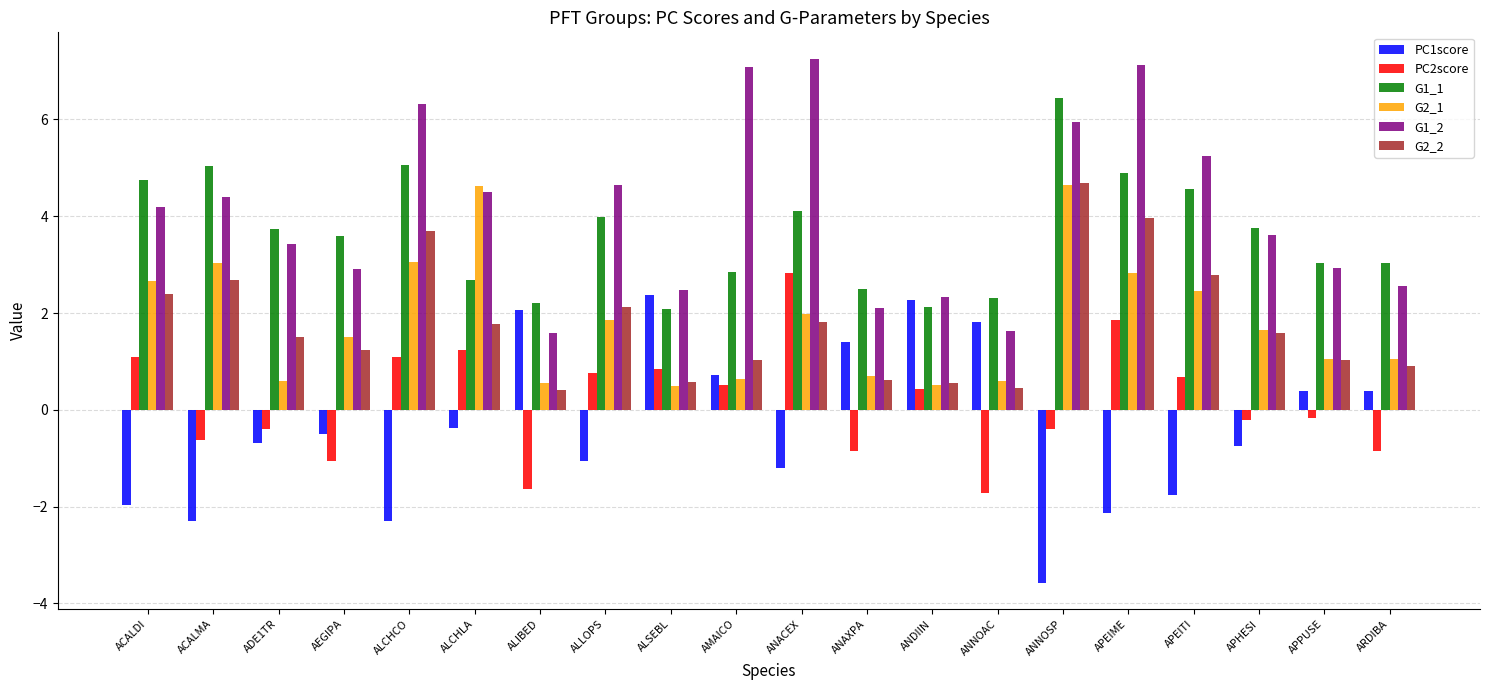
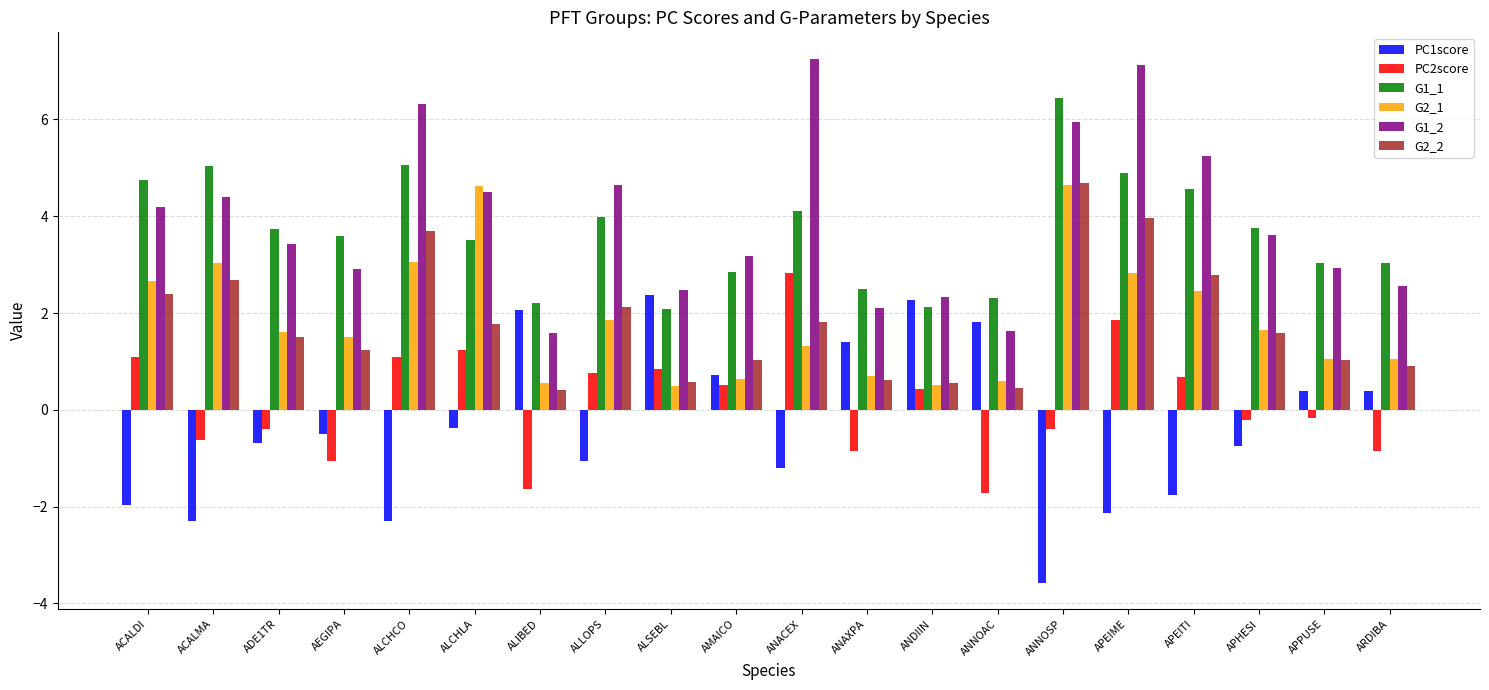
  {
    "PC1score": {
      "ACALDI": -2.0,
      "ACALMA": -2.3,
      "ADE1TR": -0.7,
      "AEGIPA": -0.5,
      "ALCHCO": -2.3,
      "ALCHLA": -0.4,
      "ALIBED": 2.1,
      "ALLOPS": -1.1,
      "ALSEBL": 2.4,
      "AMAICO": 0.7,
      "ANACEX": -1.2,
      "ANAXPA": 1.4,
      "ANDIIN": 2.3,
      "ANNOAC": 1.8,
      "ANNOSP": -3.6,
      "APEIME": -2.1,
      "APEITI": -1.8,
      "APHESI": -0.7,
      "APPUSE": 0.4,
      "ARDIBA": 0.4
    },
    "PC2score": {
      "ACALDI": 1.1,
      "ACALMA": -0.6,
      "ADE1TR": -0.4,
      "AEGIPA": -1.0,
      "ALCHCO": 1.1,
      "ALCHLA": 1.2,
      "ALIBED": -1.6,
      "ALLOPS": 0.8,
      "ALSEBL": 0.9,
      "AMAICO": 0.5,
      "ANACEX": 2.8,
      "ANAXPA": -0.8,
      "ANDIIN": 0.4,
      "ANNOAC": -1.7,
      "ANNOSP": -0.4,
      "APEIME": 1.9,
      "APEITI": 0.7,
      "APHESI": -0.2,
      "APPUSE": -0.2,
      "ARDIBA": -0.8
    },
    "G1_1": {
      "ACALDI": 4.7,
      "ACALMA": 5.0,
      "ADE1TR": 3.7,
      "AEGIPA": 3.6,
      "ALCHCO": 5.1,
-     "ALCHLA": 2.7,
+     "ALCHLA": 3.5,
      "ALIBED": 2.2,
      "ALLOPS": 4.0,
      "ALSEBL": 2.1,
      "AMAICO": 2.9,
      "ANACEX": 4.1,
      "ANAXPA": 2.5,
      "ANDIIN": 2.1,
      "ANNOAC": 2.3,
      "ANNOSP": 6.4,
      "APEIME": 4.9,
      "APEITI": 4.6,
      "APHESI": 3.8,
      "APPUSE": 3.0,
      "ARDIBA": 3.0
    },
    "G2_1": {
      "ACALDI": 2.7,
      "ACALMA": 3.0,
-     "ADE1TR": 0.6,
+     "ADE1TR": 1.6,
      "AEGIPA": 1.5,
      "ALCHCO": 3.0,
      "ALCHLA": 4.6,
      "ALIBED": 0.5,
      "ALLOPS": 1.9,
      "ALSEBL": 0.5,
      "AMAICO": 0.6,
-     "ANACEX": 2.0,
+     "ANACEX": 1.3,
      "ANAXPA": 0.7,
      "ANDIIN": 0.5,
      "ANNOAC": 0.6,
      "ANNOSP": 4.6,
      "APEIME": 2.8,
      "APEITI": 2.5,
      "APHESI": 1.7,
      "APPUSE": 1.1,
      "ARDIBA": 1.1
    },
    "G1_2": {
      "ACALDI": 4.2,
      "ACALMA": 4.4,
      "ADE1TR": 3.4,
      "AEGIPA": 2.9,
      "ALCHCO": 6.3,
      "ALCHLA": 4.5,
      "ALIBED": 1.6,
      "ALLOPS": 4.7,
      "ALSEBL": 2.5,
-     "AMAICO": 7.1,
+     "AMAICO": 3.2,
      "ANACEX": 7.3,
      "ANAXPA": 2.1,
      "ANDIIN": 2.3,
      "ANNOAC": 1.6,
      "ANNOSP": 5.9,
      "APEIME": 7.1,
      "APEITI": 5.2,
      "APHESI": 3.6,
      "APPUSE": 2.9,
      "ARDIBA": 2.6
    },
    "G2_2": {
      "ACALDI": 2.4,
      "ACALMA": 2.7,
      "ADE1TR": 1.5,
      "AEGIPA": 1.2,
      "ALCHCO": 3.7,
      "ALCHLA": 1.8,
      "ALIBED": 0.4,
      "ALLOPS": 2.1,
      "ALSEBL": 0.6,
      "AMAICO": 1.0,
      "ANACEX": 1.8,
      "ANAXPA": 0.6,
      "ANDIIN": 0.5,
      "ANNOAC": 0.4,
      "ANNOSP": 4.7,
      "APEIME": 4.0,
      "APEITI": 2.8,
      "APHESI": 1.6,
      "APPUSE": 1.0,
      "ARDIBA": 0.9
    }
  }
